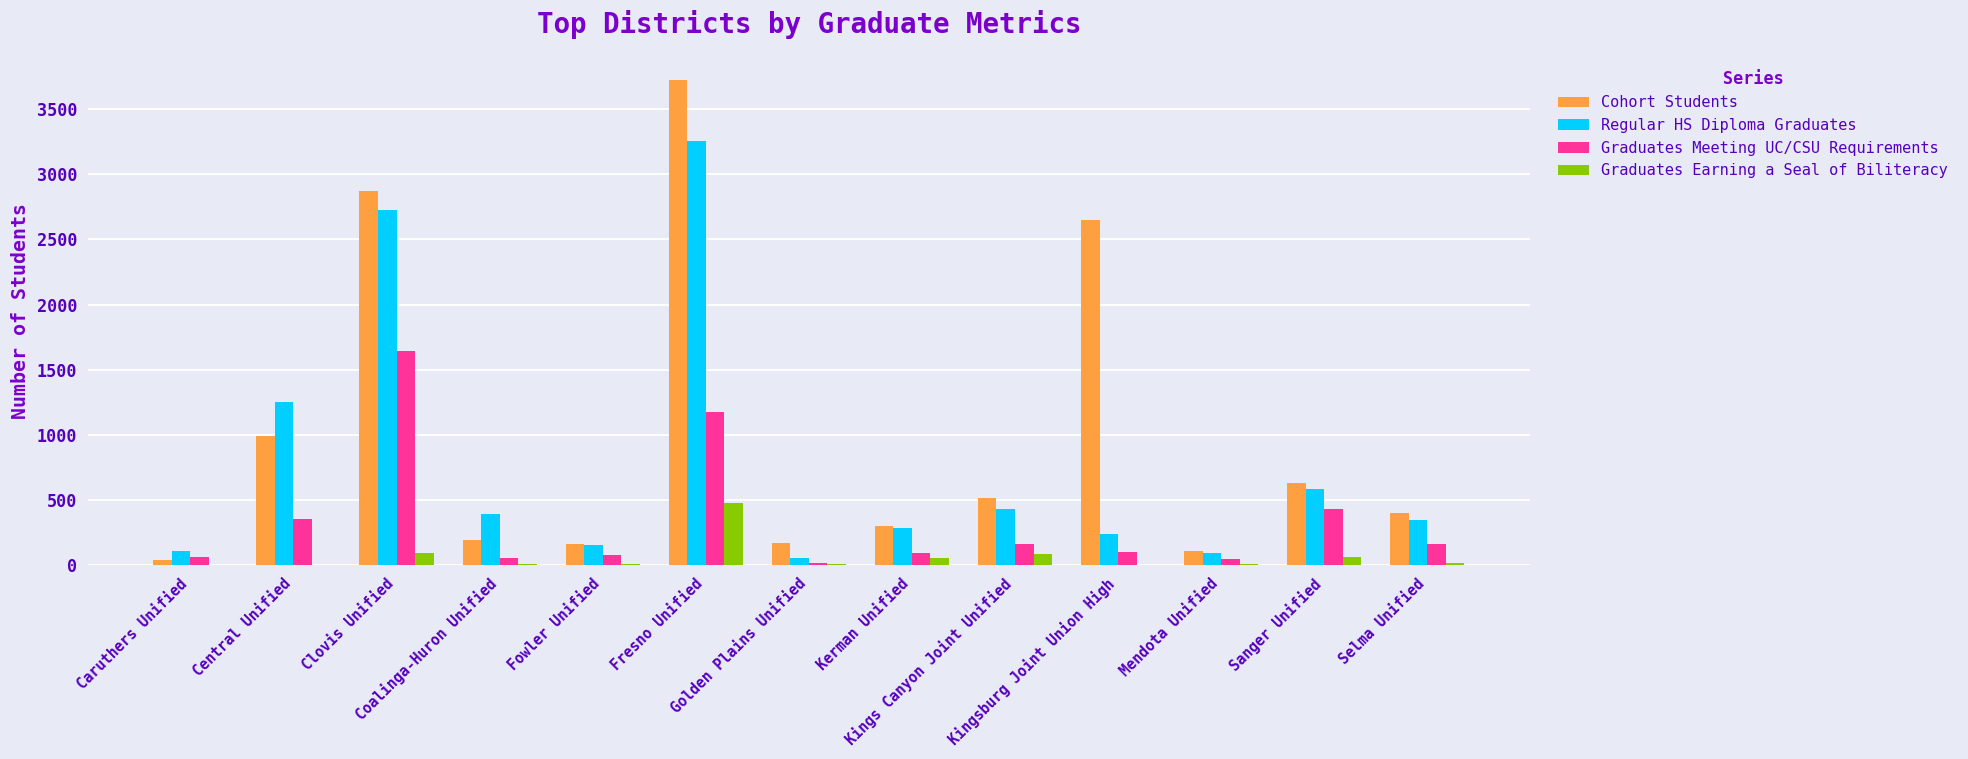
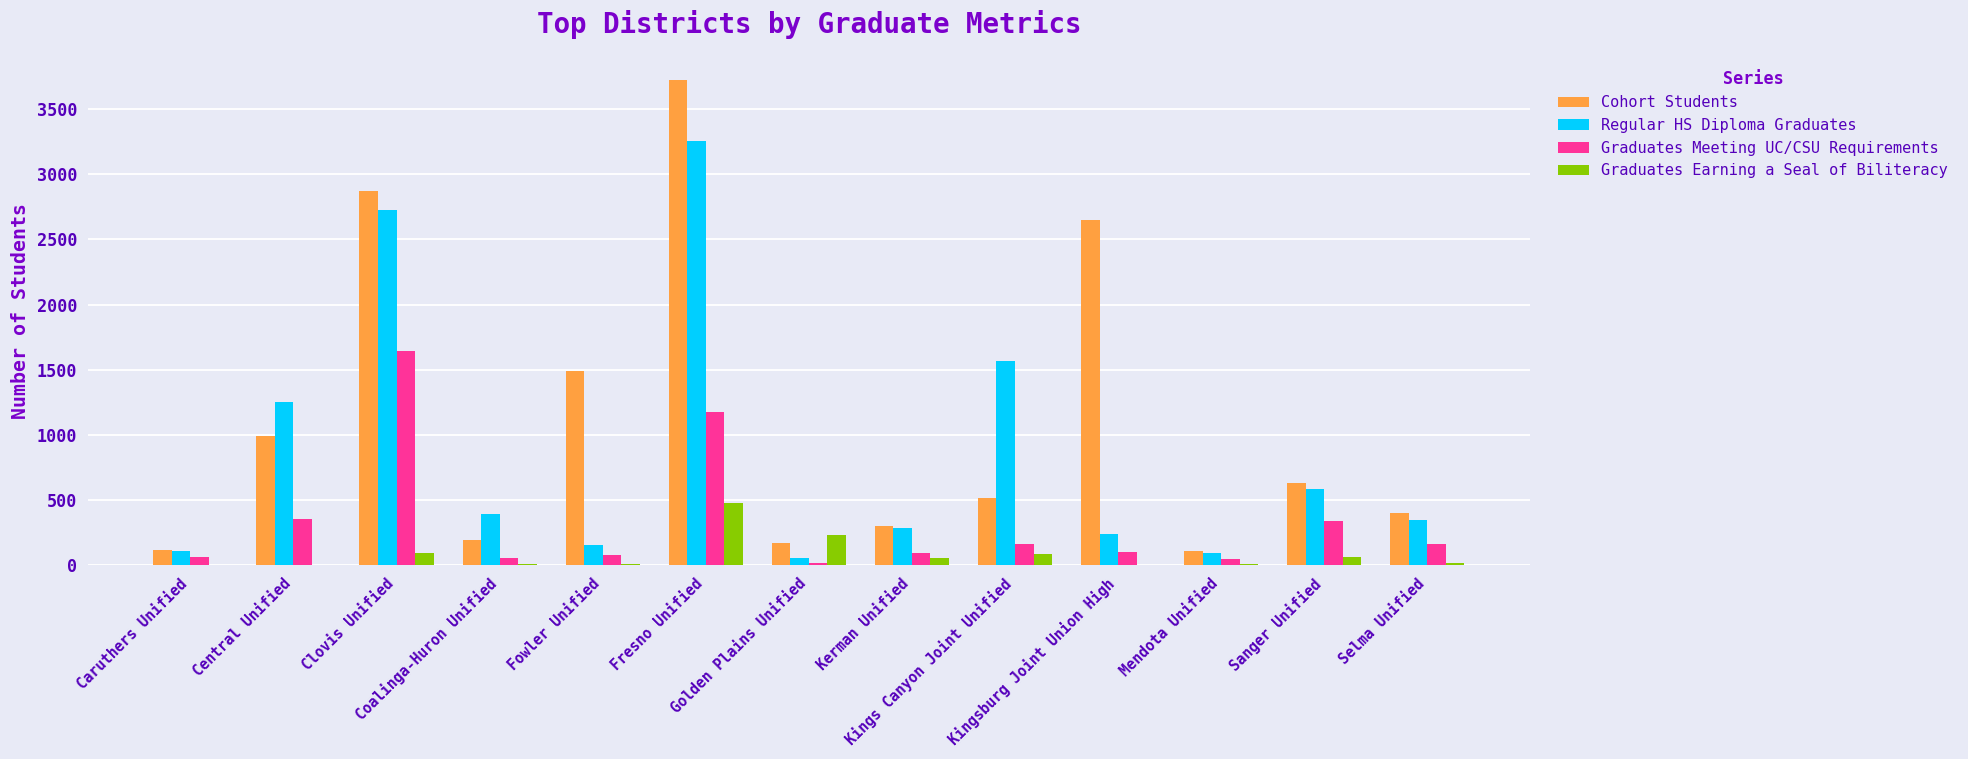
  {
    "Cohort Students": {
-     "Caruthers Unified": 40,
+     "Caruthers Unified": 120,
      "Central Unified": 990,
      "Clovis Unified": 2870,
      "Coalinga-Huron Unified": 200,
-     "Fowler Unified": 160,
+     "Fowler Unified": 1490,
      "Fresno Unified": 3720,
      "Golden Plains Unified": 180,
      "Kerman Unified": 300,
      "Kings Canyon Joint Unified": 510,
      "Kingsburg Joint Union High": 2650,
      "Mendota Unified": 110,
      "Sanger Unified": 640,
      "Selma Unified": 400
    },
    "Regular HS Diploma Graduates": {
      "Caruthers Unified": 110,
      "Central Unified": 1250,
      "Clovis Unified": 2720,
      "Coalinga-Huron Unified": 390,
      "Fowler Unified": 160,
      "Fresno Unified": 3260,
      "Golden Plains Unified": 50,
      "Kerman Unified": 290,
-     "Kings Canyon Joint Unified": 430,
+     "Kings Canyon Joint Unified": 1570,
      "Kingsburg Joint Union High": 240,
      "Mendota Unified": 90,
      "Sanger Unified": 580,
      "Selma Unified": 350
    },
    "Graduates Meeting UC/CSU Requirements": {
      "Caruthers Unified": 60,
      "Central Unified": 350,
      "Clovis Unified": 1640,
      "Coalinga-Huron Unified": 60,
      "Fowler Unified": 80,
      "Fresno Unified": 1180,
      "Kerman Unified": 90,
      "Kings Canyon Joint Unified": 160,
      "Kingsburg Joint Union High": 110,
      "Mendota Unified": 50,
-     "Sanger Unified": 430,
+     "Sanger Unified": 340,
      "Selma Unified": 170
    },
    "Graduates Earning a Seal of Biliteracy": {
      "Caruthers Unified": 0,
      "Central Unified": 0,
      "Clovis Unified": 90,
      "Fresno Unified": 480,
-     "Golden Plains Unified": 10,
+     "Golden Plains Unified": 240,
      "Kerman Unified": 60,
      "Kings Canyon Joint Unified": 90,
      "Kingsburg Joint Union High": 0,
      "Sanger Unified": 60
    }
  }
